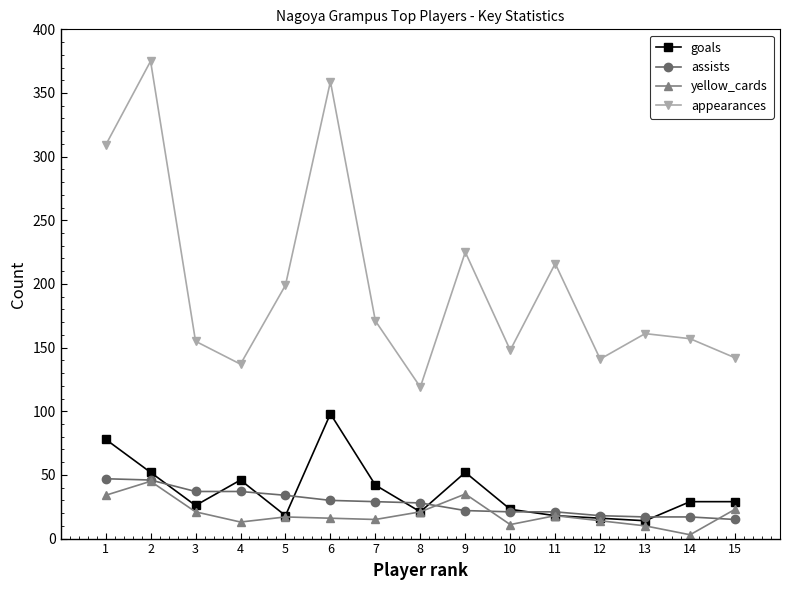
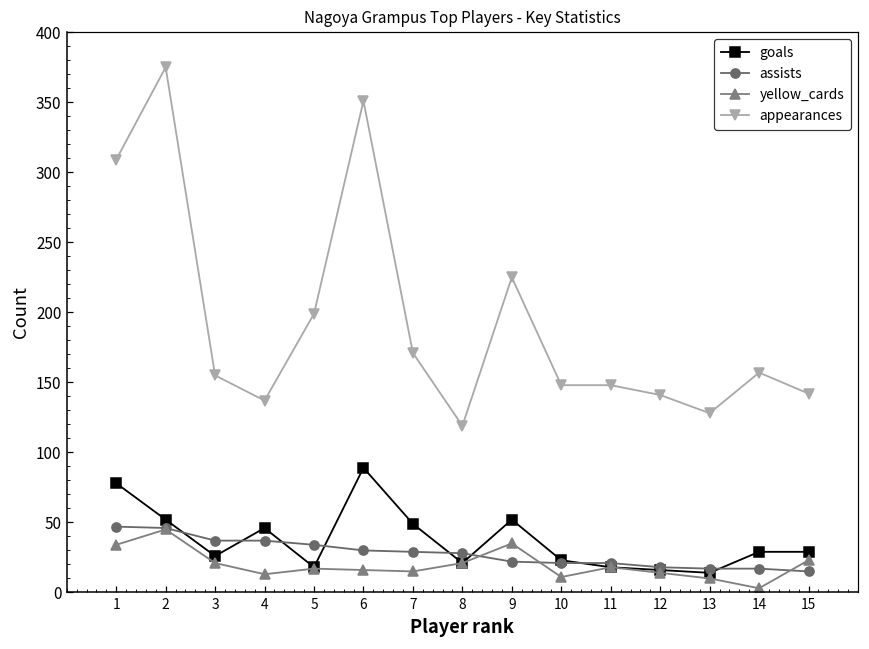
  {
    "goals": {
      "1": 78,
      "2": 52,
      "3": 26,
      "4": 46,
-     "6": 98,
-     "7": 42,
+     "6": 89,
+     "7": 49,
      "9": 52,
      "13": 14,
      "14": 29,
      "15": 29
    },
    "appearances": {
      "1": 309,
      "2": 375,
      "3": 155,
      "4": 137,
      "5": 199,
-     "6": 359,
+     "6": 351,
      "7": 171,
      "8": 119,
      "9": 225,
      "10": 148,
-     "11": 216,
+     "11": 148,
      "12": 141,
-     "13": 161,
+     "13": 128,
      "14": 157,
      "15": 142
    }
  }
